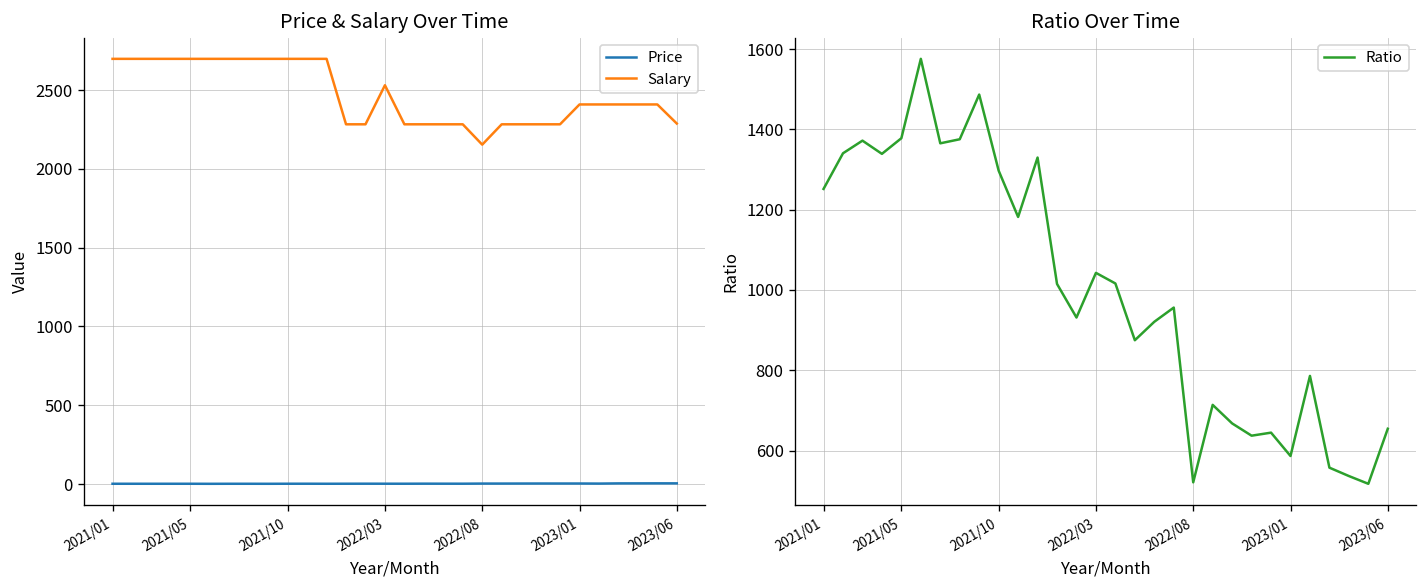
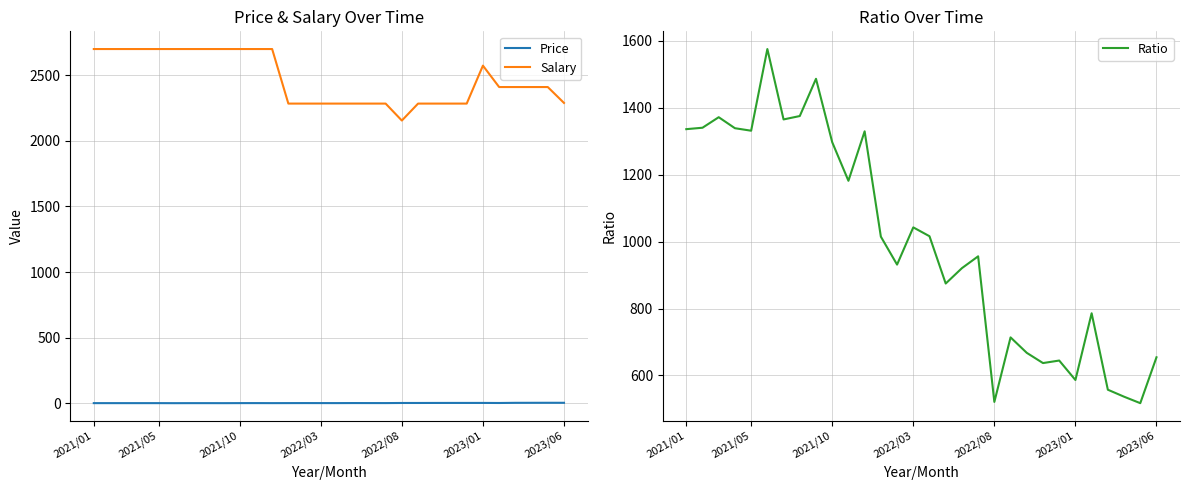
  {
    "Price & Salary Over Time": {
      "Price": {
        "2021/01": 0,
        "2021/05": 0,
        "2021/10": 0,
        "2022/03": 0,
        "2022/08": 0,
        "2023/01": 0,
        "2023/06": 0
      },
      "Salary": {
        "2021/01": 2700,
        "2021/05": 2700,
        "2021/10": 2700,
-       "2022/03": 2530,
+       "2022/03": 2280,
        "2022/08": 2150,
-       "2023/01": 2410,
+       "2023/01": 2570,
        "2023/06": 2290
      }
    },
    "Ratio Over Time": {
-     "2021/01": 1250,
-     "2021/05": 1380,
+     "2021/01": 1340,
+     "2021/05": 1330,
      "2021/10": 1300,
      "2022/03": 1040,
      "2022/08": 520,
      "2023/01": 590,
      "2023/06": 650
    }
  }
